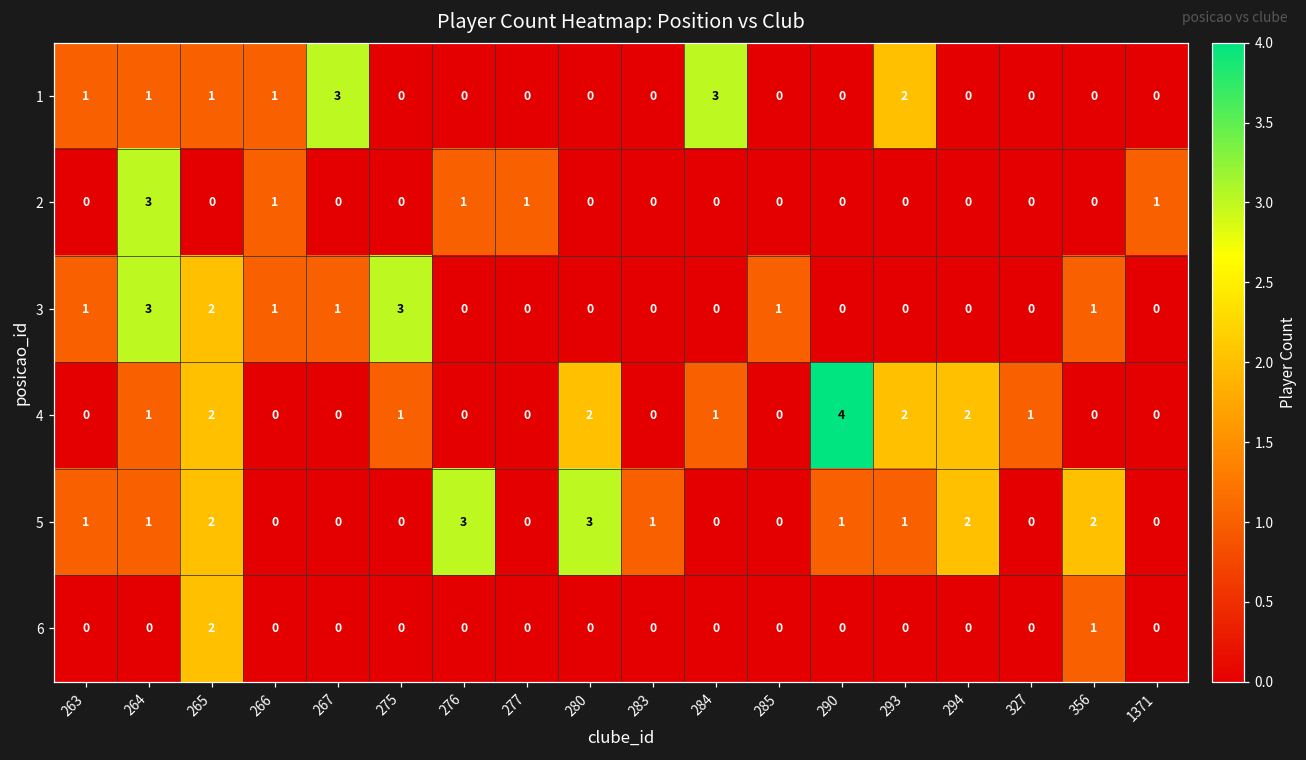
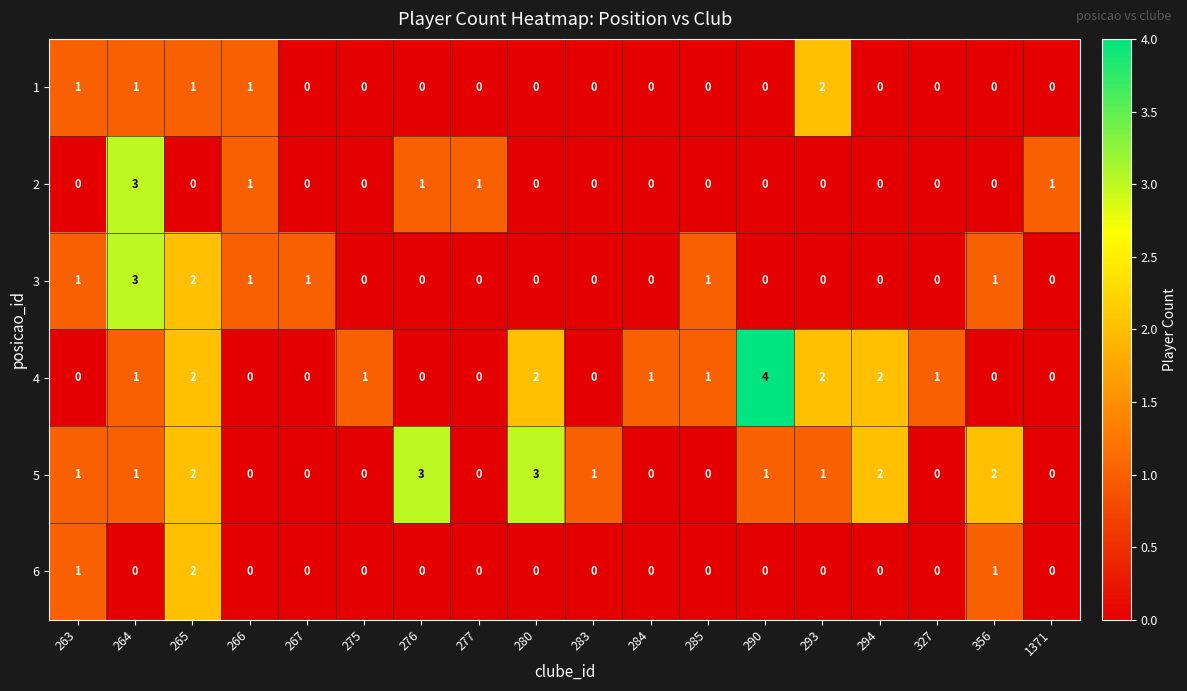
  {
    "1": {
      "263": 1,
      "264": 1,
      "265": 1,
      "266": 1,
-     "267": 3,
+     "267": 0,
      "275": 0,
      "276": 0,
      "277": 0,
      "280": 0,
      "283": 0,
-     "284": 3,
+     "284": 0,
      "285": 0,
      "290": 0,
      "293": 2,
      "294": 0,
      "327": 0,
      "356": 0,
      "1371": 0
    },
    "2": {
      "263": 0,
      "264": 3,
      "265": 0,
      "266": 1,
      "267": 0,
      "275": 0,
      "276": 1,
      "277": 1,
      "280": 0,
      "283": 0,
      "284": 0,
      "285": 0,
      "290": 0,
      "293": 0,
      "294": 0,
      "327": 0,
      "356": 0,
      "1371": 1
    },
    "3": {
      "263": 1,
      "264": 3,
      "265": 2,
      "266": 1,
      "267": 1,
-     "275": 3,
+     "275": 0,
      "276": 0,
      "277": 0,
      "280": 0,
      "283": 0,
      "284": 0,
      "285": 1,
      "290": 0,
      "293": 0,
      "294": 0,
      "327": 0,
      "356": 1,
      "1371": 0
    },
    "4": {
      "263": 0,
      "264": 1,
      "265": 2,
      "266": 0,
      "267": 0,
      "275": 1,
      "276": 0,
      "277": 0,
      "280": 2,
      "283": 0,
      "284": 1,
-     "285": 0,
+     "285": 1,
      "290": 4,
      "293": 2,
      "294": 2,
      "327": 1,
      "356": 0,
      "1371": 0
    },
    "5": {
      "263": 1,
      "264": 1,
      "265": 2,
      "266": 0,
      "267": 0,
      "275": 0,
      "276": 3,
      "277": 0,
      "280": 3,
      "283": 1,
      "284": 0,
      "285": 0,
      "290": 1,
      "293": 1,
      "294": 2,
      "327": 0,
      "356": 2,
      "1371": 0
    },
    "6": {
-     "263": 0,
+     "263": 1,
      "264": 0,
      "265": 2,
      "266": 0,
      "267": 0,
      "275": 0,
      "276": 0,
      "277": 0,
      "280": 0,
      "283": 0,
      "284": 0,
      "285": 0,
      "290": 0,
      "293": 0,
      "294": 0,
      "327": 0,
      "356": 1,
      "1371": 0
    }
  }
